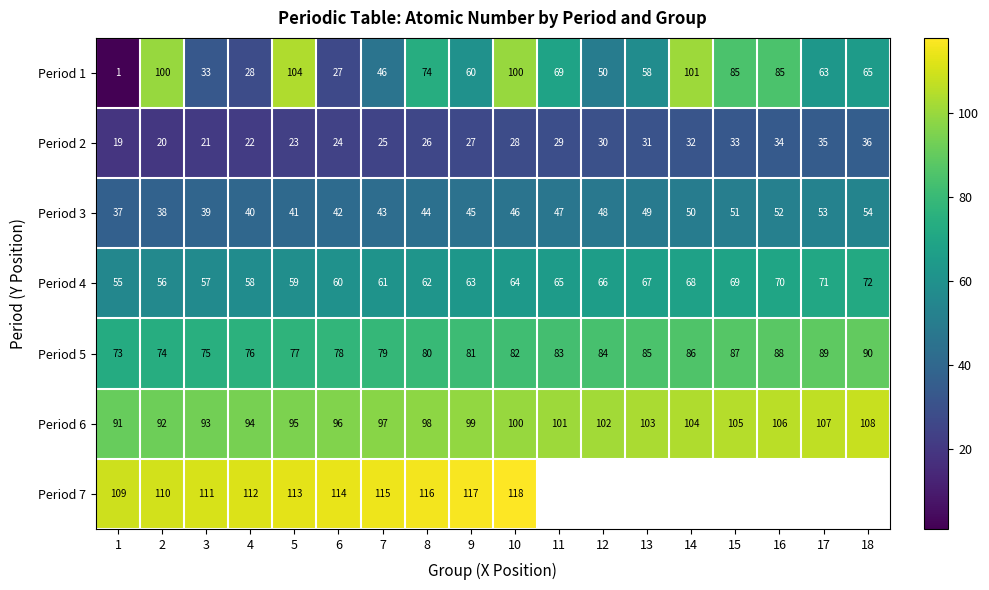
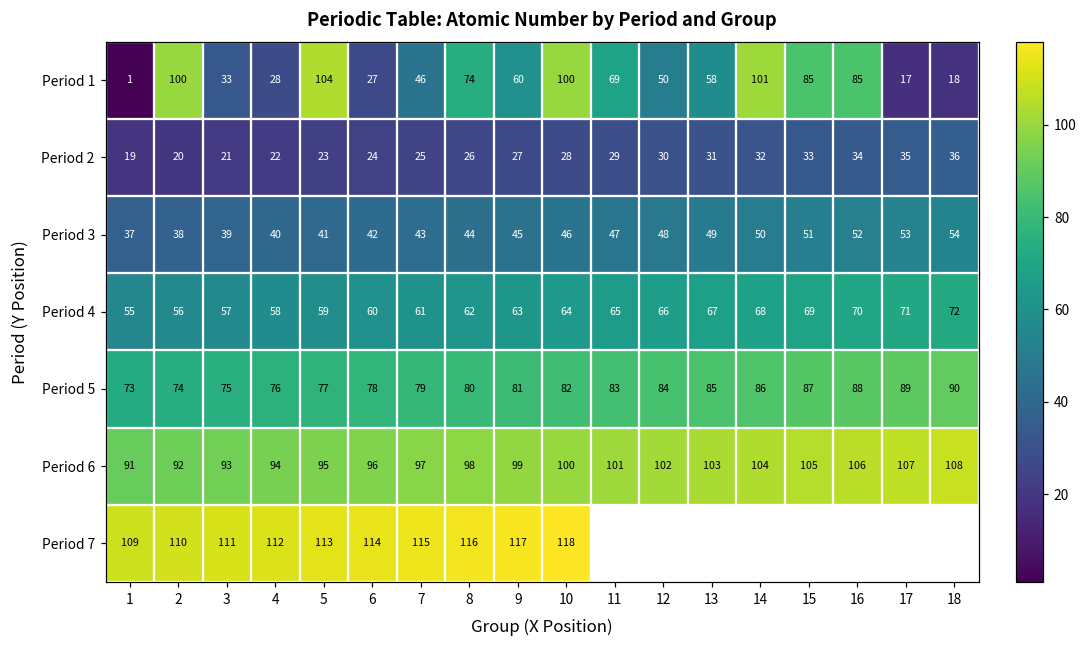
  {
    "Period 1": {
      "1": 1,
      "2": 100,
      "3": 33,
      "4": 28,
      "5": 104,
      "6": 27,
      "7": 46,
      "8": 74,
      "9": 60,
      "10": 100,
      "11": 69,
      "12": 50,
      "13": 58,
      "14": 101,
      "15": 85,
      "16": 85,
-     "17": 63,
-     "18": 65
+     "17": 17,
+     "18": 18
    },
    "Period 2": {
      "1": 19,
      "2": 20,
      "3": 21,
      "4": 22,
      "5": 23,
      "6": 24,
      "7": 25,
      "8": 26,
      "9": 27,
      "10": 28,
      "11": 29,
      "12": 30,
      "13": 31,
      "14": 32,
      "15": 33,
      "16": 34,
      "17": 35,
      "18": 36
    },
    "Period 3": {
      "1": 37,
      "2": 38,
      "3": 39,
      "4": 40,
      "5": 41,
      "6": 42,
      "7": 43,
      "8": 44,
      "9": 45,
      "10": 46,
      "11": 47,
      "12": 48,
      "13": 49,
      "14": 50,
      "15": 51,
      "16": 52,
      "17": 53,
      "18": 54
    },
    "Period 4": {
      "1": 55,
      "2": 56,
      "3": 57,
      "4": 58,
      "5": 59,
      "6": 60,
      "7": 61,
      "8": 62,
      "9": 63,
      "10": 64,
      "11": 65,
      "12": 66,
      "13": 67,
      "14": 68,
      "15": 69,
      "16": 70,
      "17": 71,
      "18": 72
    },
    "Period 5": {
      "1": 73,
      "2": 74,
      "3": 75,
      "4": 76,
      "5": 77,
      "6": 78,
      "7": 79,
      "8": 80,
      "9": 81,
      "10": 82,
      "11": 83,
      "12": 84,
      "13": 85,
      "14": 86,
      "15": 87,
      "16": 88,
      "17": 89,
      "18": 90
    },
    "Period 6": {
      "1": 91,
      "2": 92,
      "3": 93,
      "4": 94,
      "5": 95,
      "6": 96,
      "7": 97,
      "8": 98,
      "9": 99,
      "10": 100,
      "11": 101,
      "12": 102,
      "13": 103,
      "14": 104,
      "15": 105,
      "16": 106,
      "17": 107,
      "18": 108
    },
    "Period 7": {
      "1": 109,
      "2": 110,
      "3": 111,
      "4": 112,
      "5": 113,
      "6": 114,
      "7": 115,
      "8": 116,
      "9": 117,
      "10": 118
    }
  }
